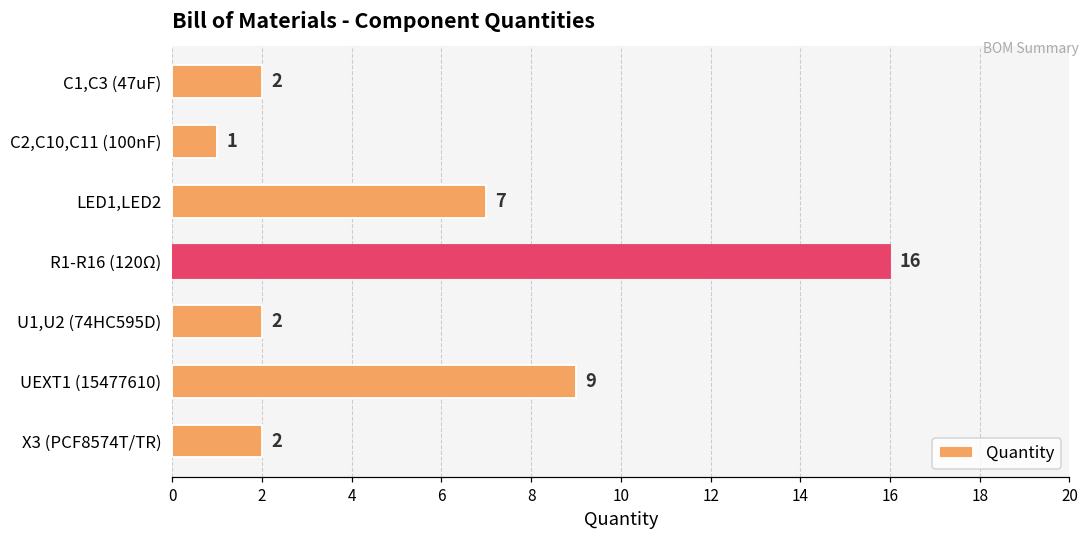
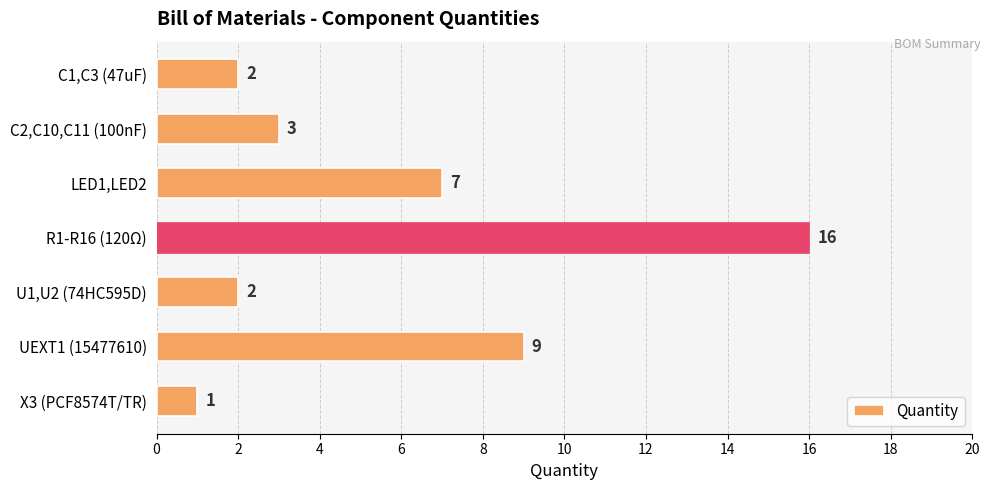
  {
    "C1,C3 (47uF)": 2,
-   "C2,C10,C11 (100nF)": 1,
+   "C2,C10,C11 (100nF)": 3,
    "LED1,LED2": 7,
    "R1-R16 (120Ω)": 16,
    "U1,U2 (74HC595D)": 2,
    "UEXT1 (15477610)": 9,
-   "X3 (PCF8574T/TR)": 2
+   "X3 (PCF8574T/TR)": 1
  }
